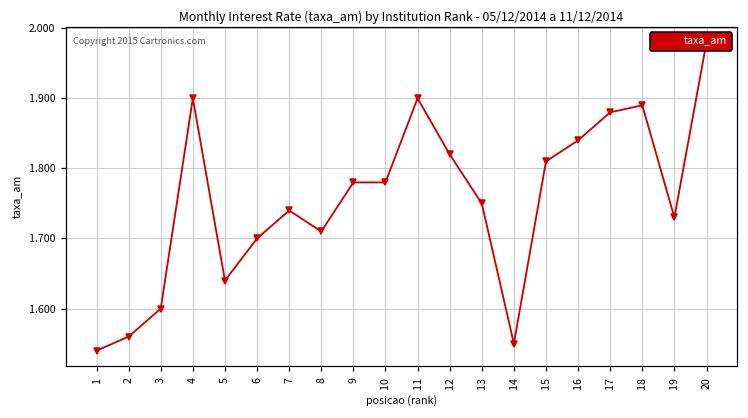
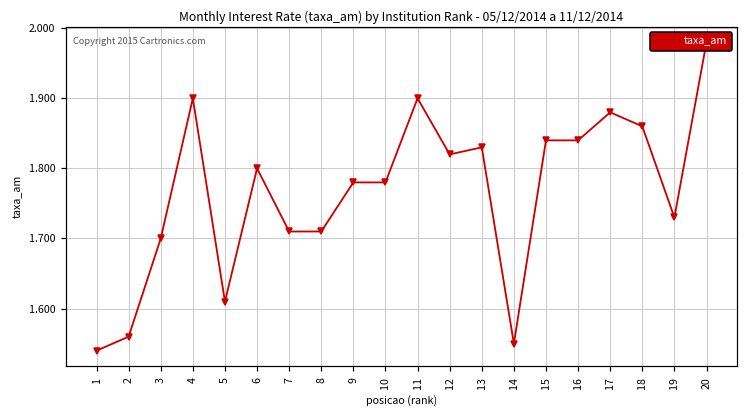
  {
    "1": 1.54,
    "2": 1.56,
-   "3": 1.6,
+   "3": 1.7,
    "4": 1.90,
-   "5": 1.64,
-   "6": 1.7,
-   "7": 1.74,
+   "5": 1.61,
+   "6": 1.8,
+   "7": 1.71,
    "8": 1.71,
    "9": 1.78,
    "10": 1.78,
    "11": 1.90,
    "12": 1.82,
-   "13": 1.75,
+   "13": 1.83,
    "14": 1.55,
-   "15": 1.81,
+   "15": 1.84,
    "16": 1.84,
    "17": 1.88,
-   "18": 1.89,
+   "18": 1.86,
    "19": 1.73
  }
